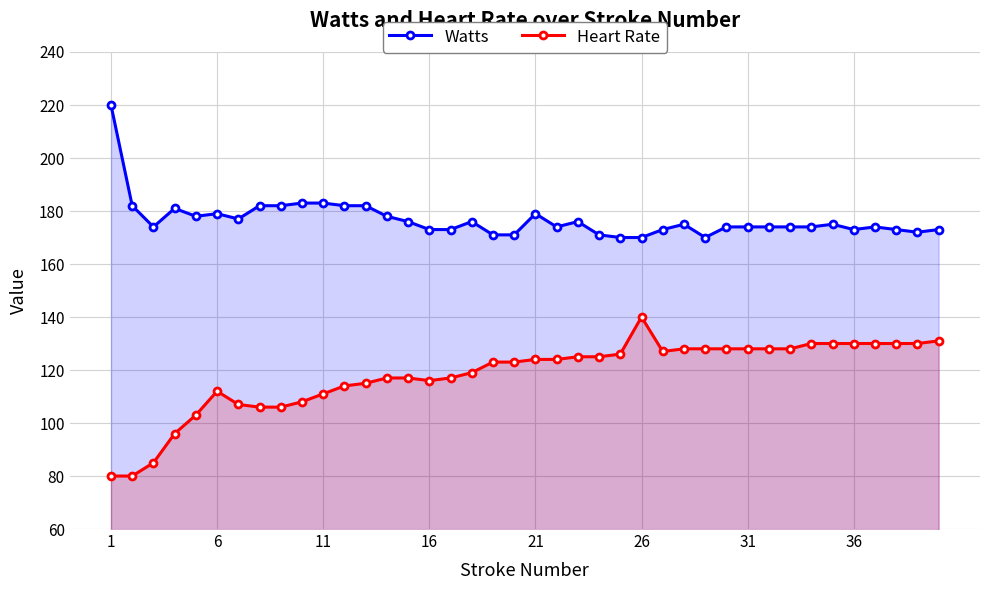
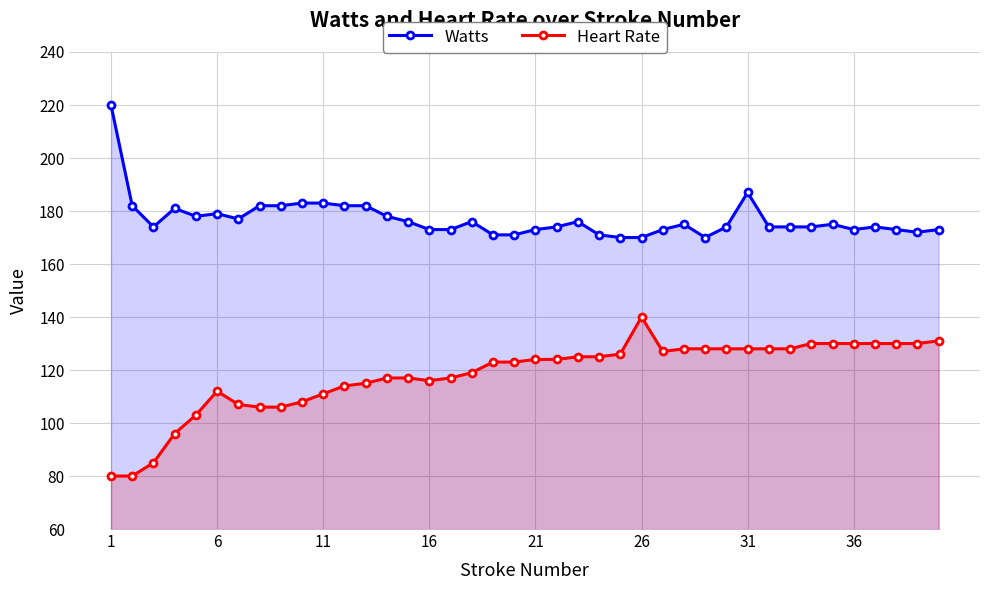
  {
    "Watts": {
      "1": 220,
      "6": 179,
      "11": 183,
      "16": 173,
-     "21": 179,
+     "21": 173,
      "26": 170,
-     "31": 174,
+     "31": 187,
      "36": 173
    },
    "Heart Rate": {
      "1": 80,
      "6": 112,
      "11": 111,
      "16": 116,
      "21": 124,
      "26": 140,
      "31": 128,
      "36": 130
    }
  }
